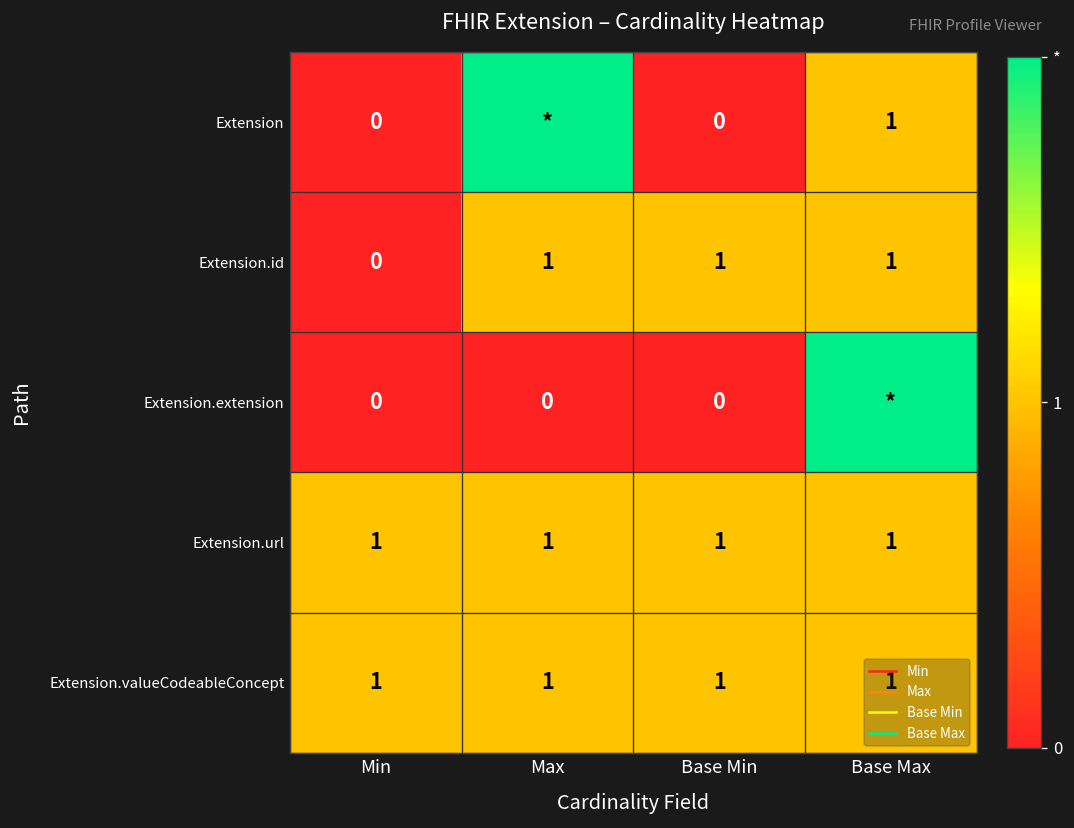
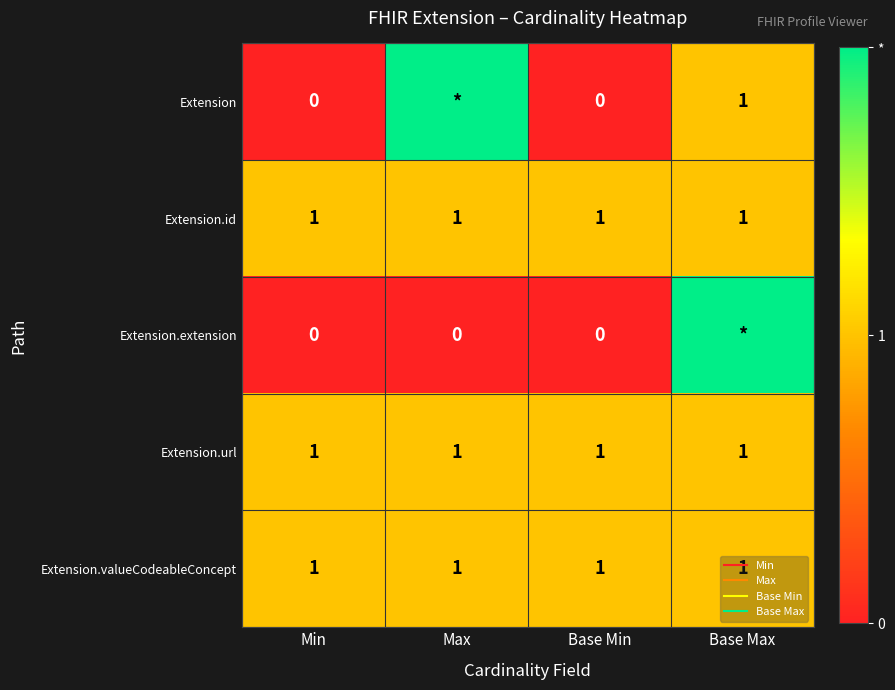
  {
    "Extension": {
      "Min": 0,
      "Base Min": 0,
      "Base Max": 1
    },
    "Extension.id": {
-     "Min": 0,
+     "Min": 1,
      "Max": 1,
      "Base Min": 1,
      "Base Max": 1
    },
    "Extension.extension": {
      "Min": 0,
      "Max": 0,
      "Base Min": 0
    },
    "Extension.url": {
      "Min": 1,
      "Max": 1,
      "Base Min": 1,
      "Base Max": 1
    },
    "Extension.valueCodeableConcept": {
      "Min": 1,
      "Max": 1,
      "Base Min": 1
    }
  }
